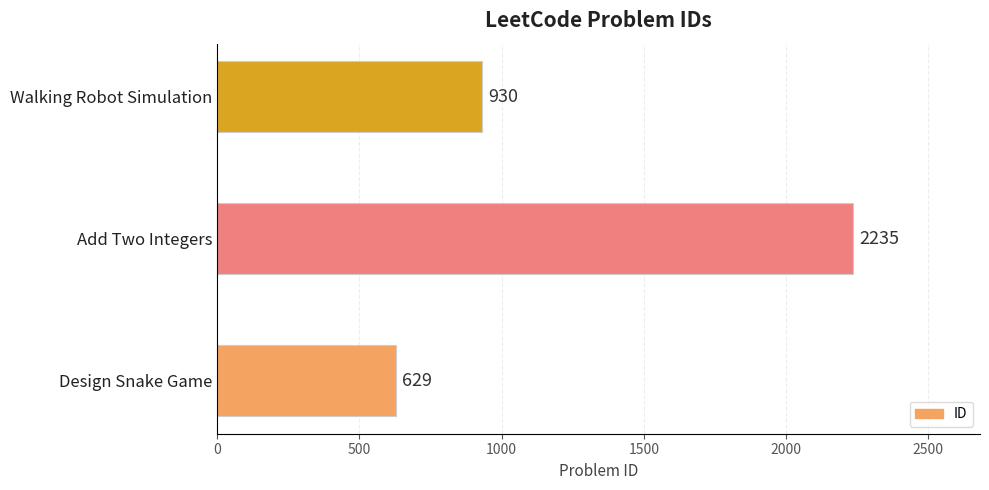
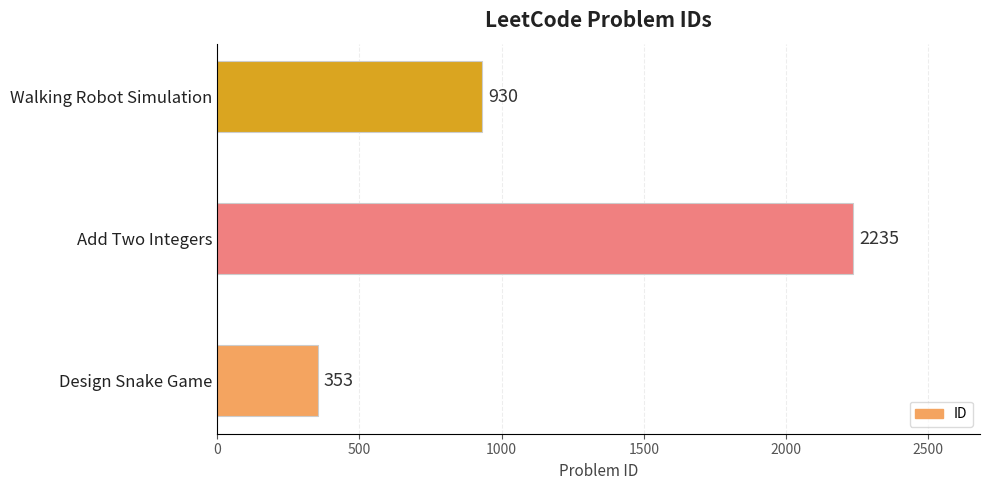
  {
    "Walking Robot Simulation": 930,
    "Add Two Integers": 2235,
-   "Design Snake Game": 629
+   "Design Snake Game": 353
  }
